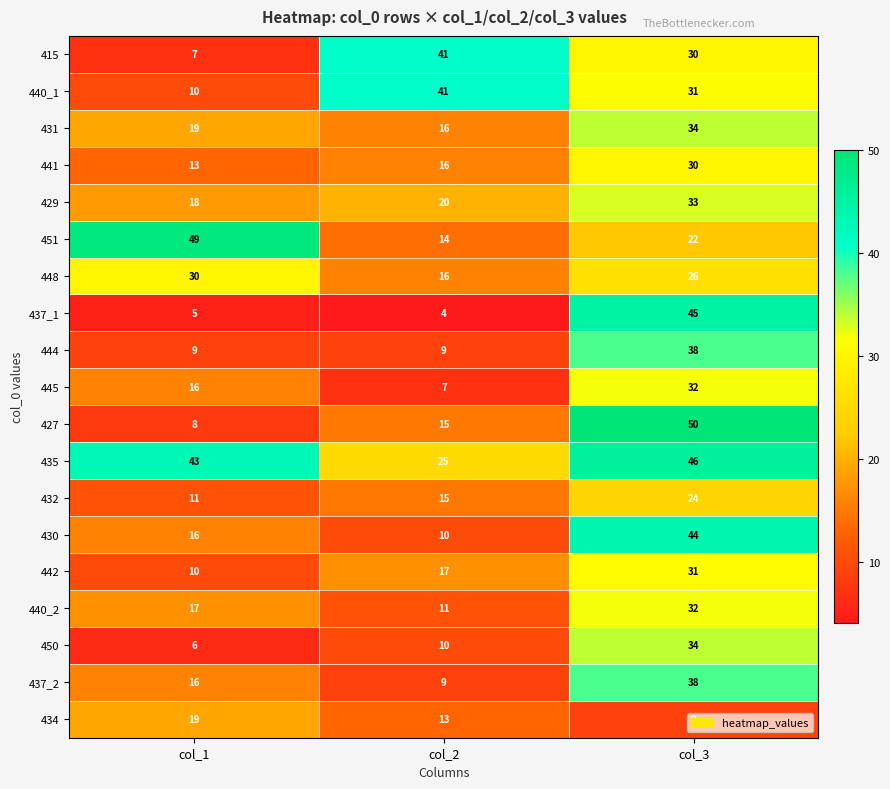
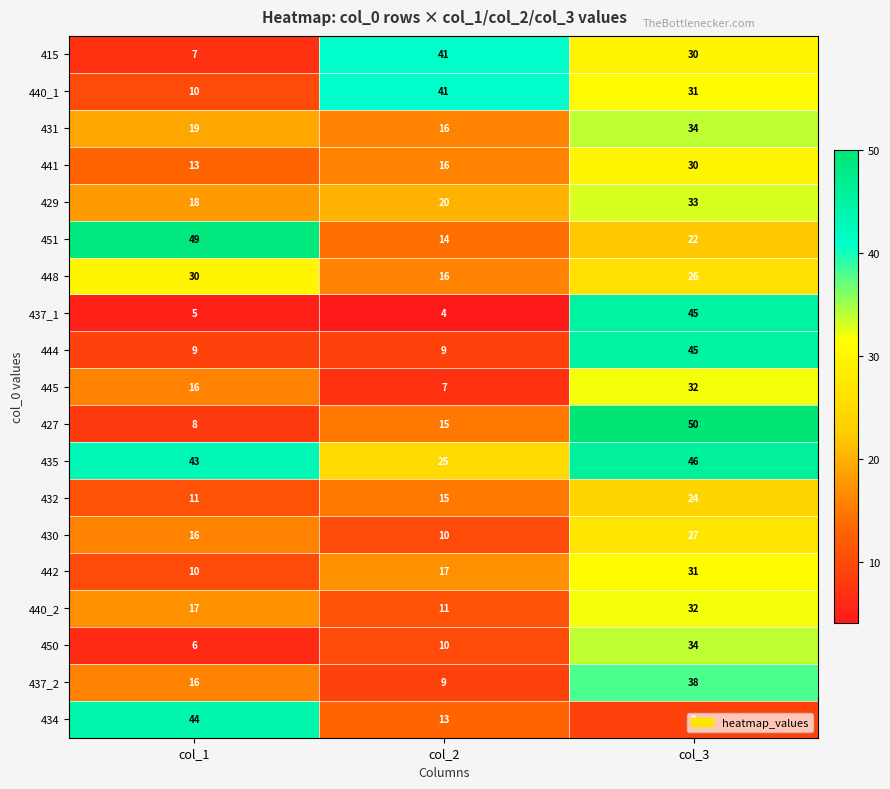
  {
    "415": {
      "col_1": 7,
      "col_2": 41,
      "col_3": 30
    },
    "440_1": {
      "col_1": 10,
      "col_2": 41,
      "col_3": 31
    },
    "431": {
      "col_1": 19,
      "col_2": 16,
      "col_3": 34
    },
    "441": {
      "col_1": 13,
      "col_2": 16,
      "col_3": 30
    },
    "429": {
      "col_1": 18,
      "col_2": 20,
      "col_3": 33
    },
    "451": {
      "col_1": 49,
      "col_2": 14,
      "col_3": 22
    },
    "448": {
      "col_1": 30,
      "col_2": 16,
      "col_3": 26
    },
    "437_1": {
      "col_1": 5,
      "col_2": 4,
      "col_3": 45
    },
    "444": {
      "col_1": 9,
      "col_2": 9,
-     "col_3": 38
+     "col_3": 45
    },
    "445": {
      "col_1": 16,
      "col_2": 7,
      "col_3": 32
    },
    "427": {
      "col_1": 8,
      "col_2": 15,
      "col_3": 50
    },
    "435": {
      "col_1": 43,
      "col_2": 25,
      "col_3": 46
    },
    "432": {
      "col_1": 11,
      "col_2": 15,
      "col_3": 24
    },
    "430": {
      "col_1": 16,
      "col_2": 10,
-     "col_3": 44
+     "col_3": 27
    },
    "442": {
      "col_1": 10,
      "col_2": 17,
      "col_3": 31
    },
    "440_2": {
      "col_1": 17,
      "col_2": 11,
      "col_3": 32
    },
    "450": {
      "col_1": 6,
      "col_2": 10,
      "col_3": 34
    },
    "437_2": {
      "col_1": 16,
      "col_2": 9,
      "col_3": 38
    },
    "434": {
-     "col_1": 19,
+     "col_1": 44,
      "col_2": 13
    }
  }
